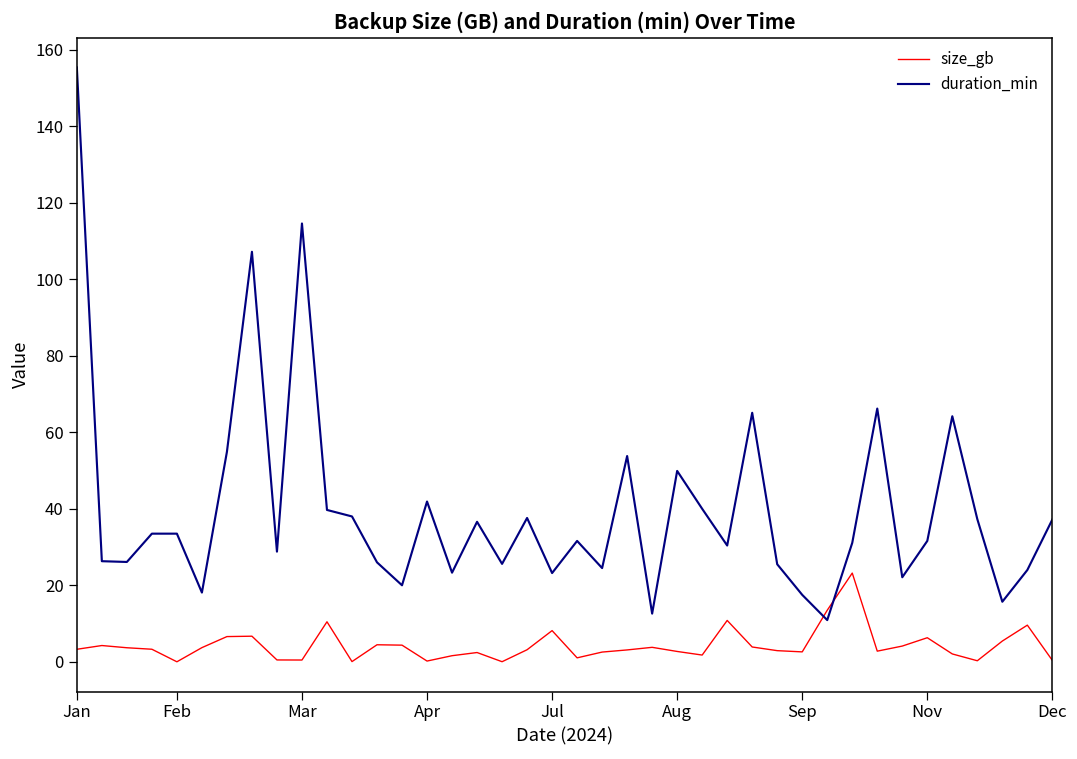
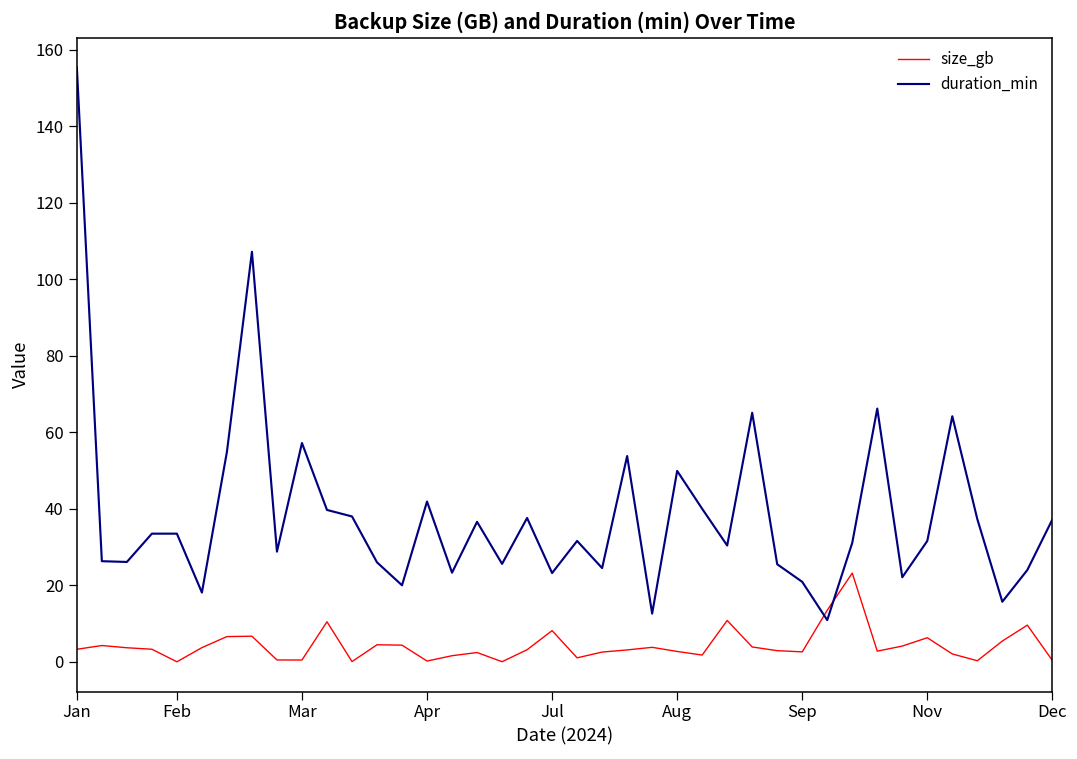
  {
    "size_gb": {
      "Jan": 3,
      "Feb": 0,
      "Mar": 0,
      "Apr": 0,
      "Jul": 8,
      "Aug": 3,
      "Sep": 3,
      "Nov": 6,
      "Dec": 0
    },
    "duration_min": {
      "Jan": 155,
      "Feb": 34,
-     "Mar": 115,
+     "Mar": 57,
      "Apr": 42,
      "Jul": 23,
      "Aug": 50,
-     "Sep": 18,
+     "Sep": 21,
      "Nov": 32,
      "Dec": 37
    }
  }
